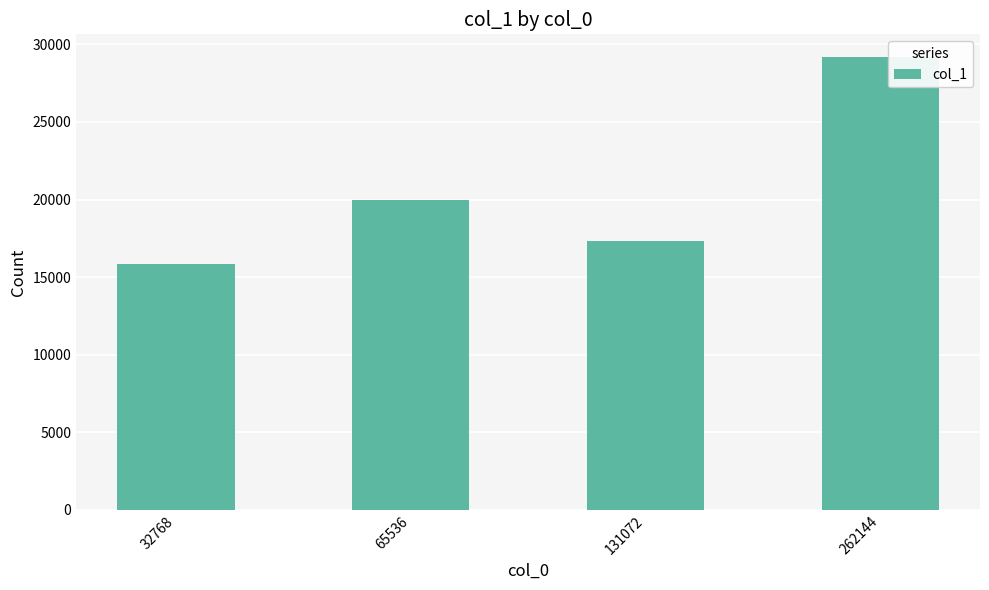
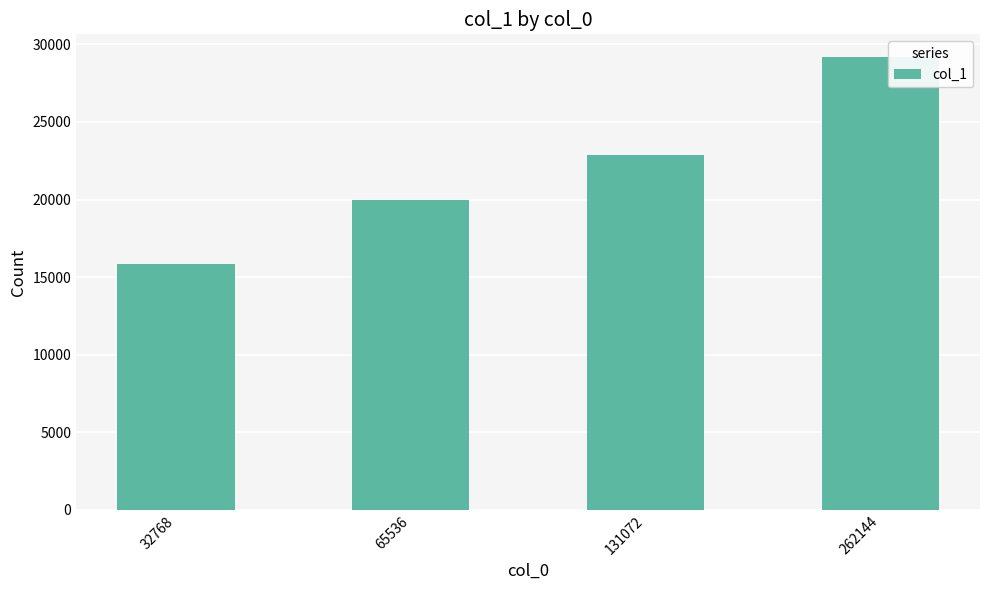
  {
    "32768": 15900,
    "65536": 19900,
-   "131072": 17300,
+   "131072": 22900,
    "262144": 29200
  }
